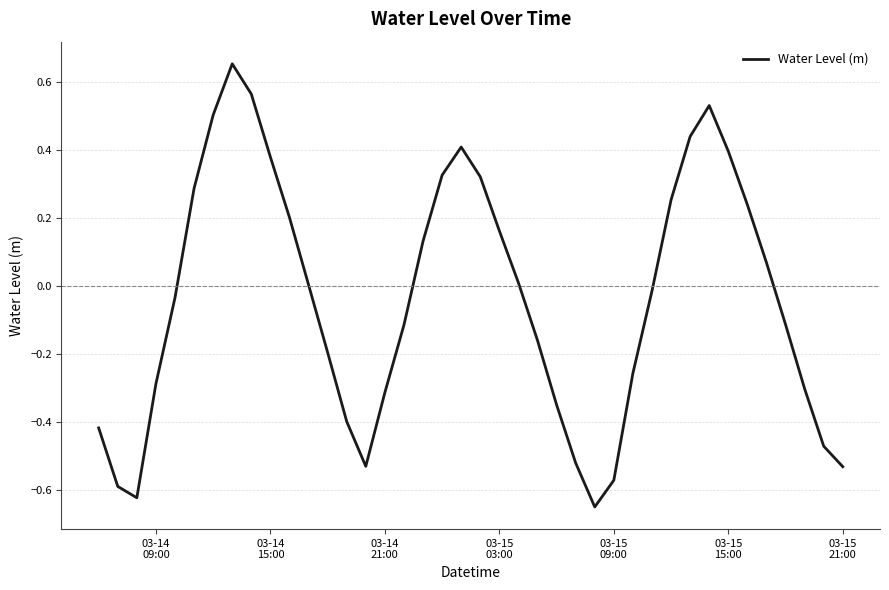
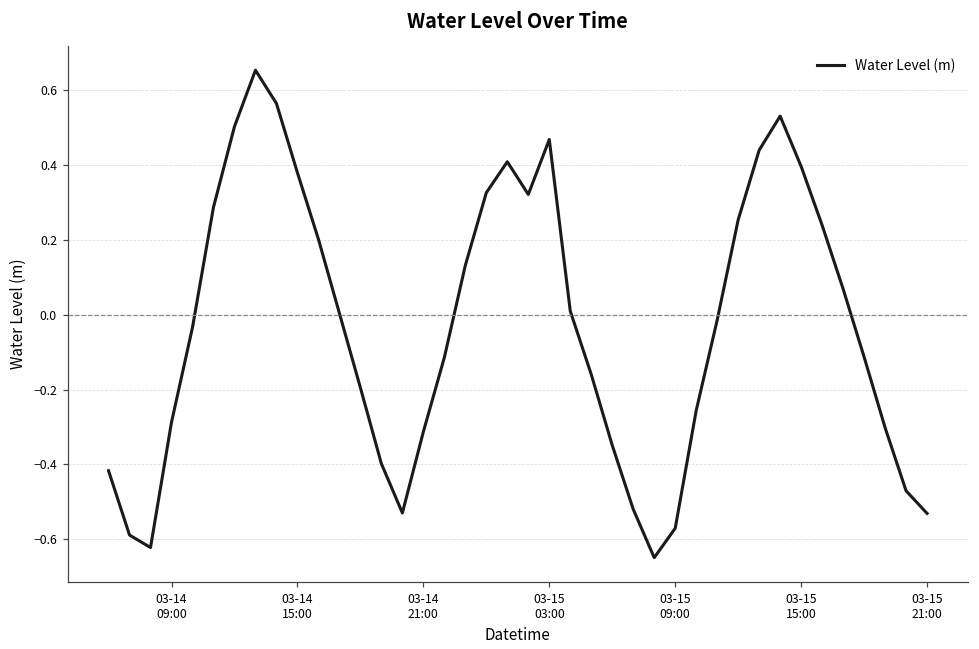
  {
    "03-14 09:00": -0.29,
    "03-14 15:00": 0.38,
    "03-14 21:00": -0.31,
-   "03-15 03:00": 0.16,
+   "03-15 03:00": 0.47,
    "03-15 09:00": -0.57,
    "03-15 15:00": 0.40,
    "03-15 21:00": -0.53
  }
